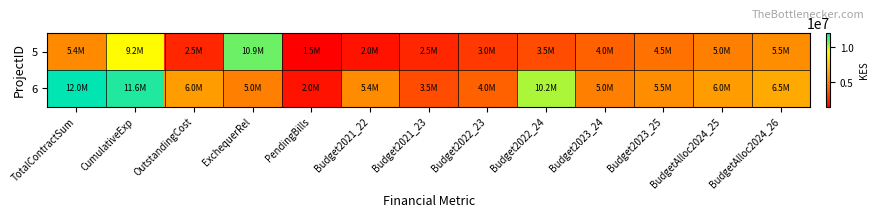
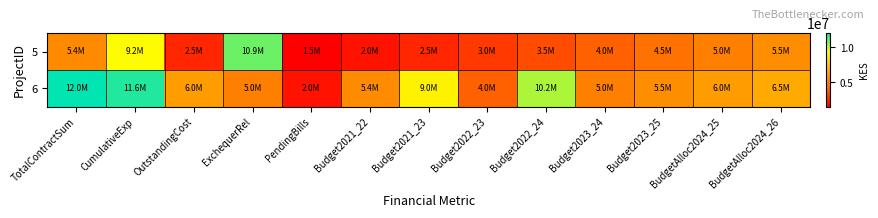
  {
    "5": {
      "TotalContractSum": "5.4M",
      "CumulativeExp": "9.2M",
      "OutstandingCost": "2.5M",
      "ExchequerRel": "10.9M",
      "PendingBills": "1.5M",
      "Budget2021_22": "2.0M",
      "Budget2021_23": "2.5M",
      "Budget2022_23": "3.0M",
      "Budget2022_24": "3.5M",
      "Budget2023_24": "4.0M",
      "Budget2023_25": "4.5M",
      "BudgetAlloc2024_25": "5.0M",
      "BudgetAlloc2024_26": "5.5M"
    },
    "6": {
      "TotalContractSum": "12.0M",
      "CumulativeExp": "11.6M",
      "OutstandingCost": "6.0M",
      "ExchequerRel": "5.0M",
      "PendingBills": "2.0M",
      "Budget2021_22": "5.4M",
-     "Budget2021_23": "3.5M",
+     "Budget2021_23": "9.0M",
      "Budget2022_23": "4.0M",
      "Budget2022_24": "10.2M",
      "Budget2023_24": "5.0M",
      "Budget2023_25": "5.5M",
      "BudgetAlloc2024_25": "6.0M",
      "BudgetAlloc2024_26": "6.5M"
    }
  }
